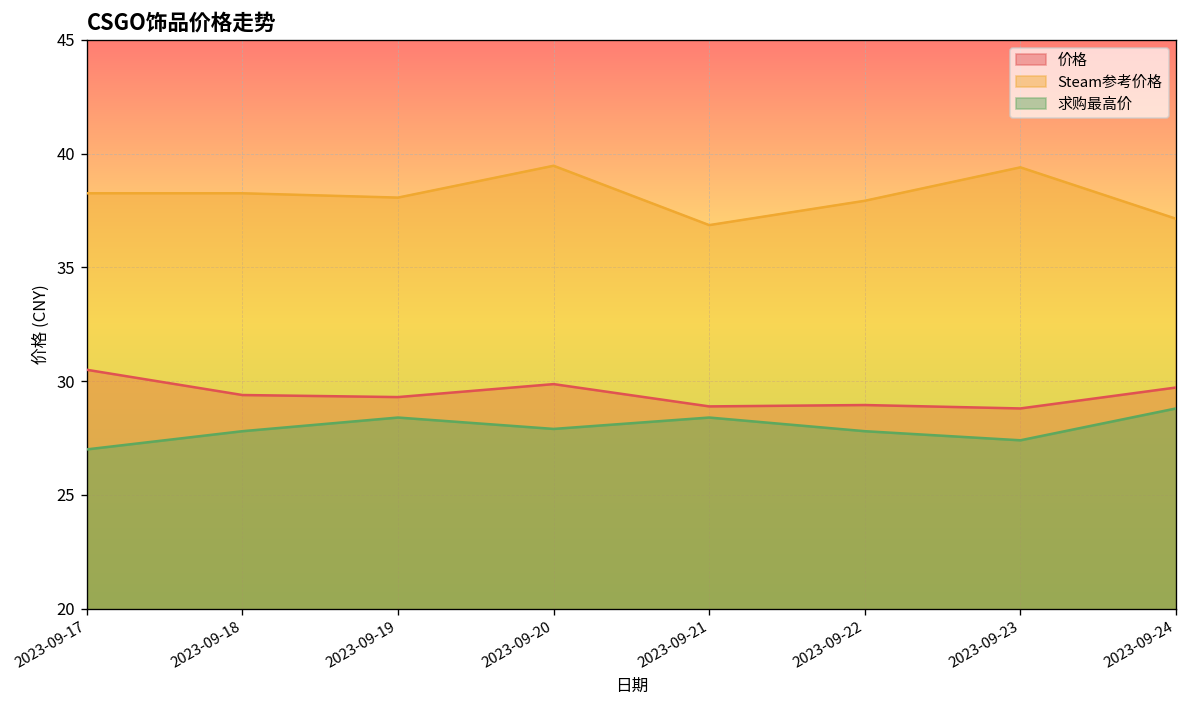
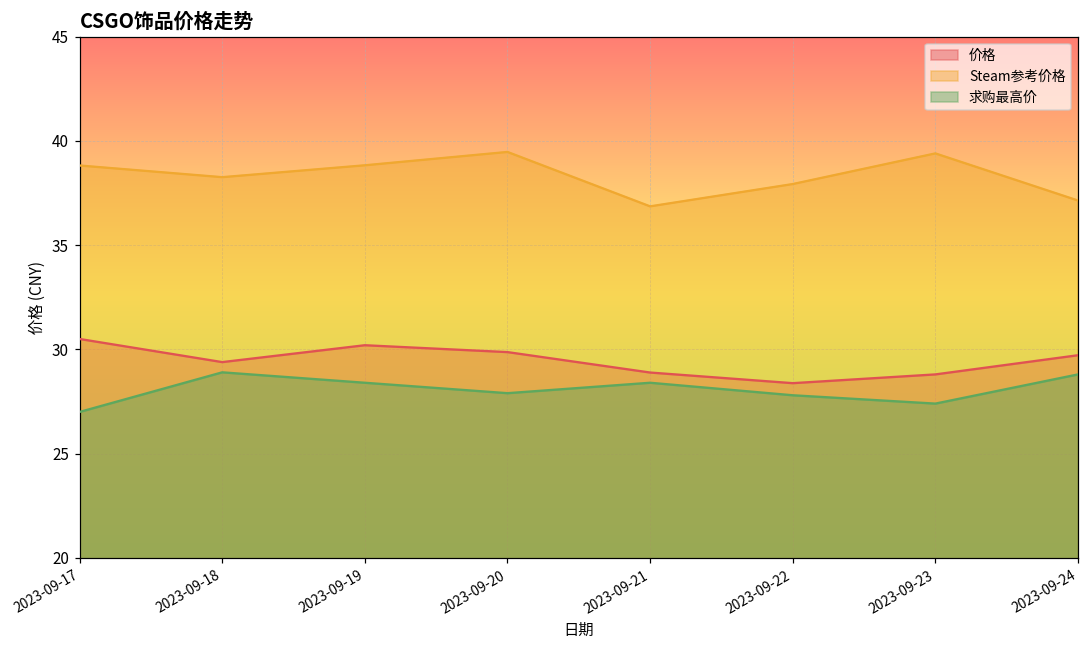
  {
    "价格": {
      "2023-09-17": 30.5,
      "2023-09-18": 29.4,
-     "2023-09-19": 29.3,
+     "2023-09-19": 30.2,
      "2023-09-20": 29.9,
      "2023-09-21": 28.9,
-     "2023-09-22": 29.0,
+     "2023-09-22": 28.4,
      "2023-09-23": 28.8,
      "2023-09-24": 29.7
    },
    "Steam参考价格": {
-     "2023-09-17": 38.3,
+     "2023-09-17": 38.8,
      "2023-09-18": 38.3,
-     "2023-09-19": 38.1,
+     "2023-09-19": 38.8,
      "2023-09-20": 39.5,
      "2023-09-21": 36.9,
      "2023-09-22": 37.9,
      "2023-09-23": 39.4,
      "2023-09-24": 37.1
    },
    "求购最高价": {
      "2023-09-17": 27.0,
-     "2023-09-18": 27.8,
+     "2023-09-18": 28.9,
      "2023-09-19": 28.4,
      "2023-09-20": 27.9,
      "2023-09-21": 28.4,
      "2023-09-22": 27.8,
      "2023-09-23": 27.4,
      "2023-09-24": 28.8
    }
  }
